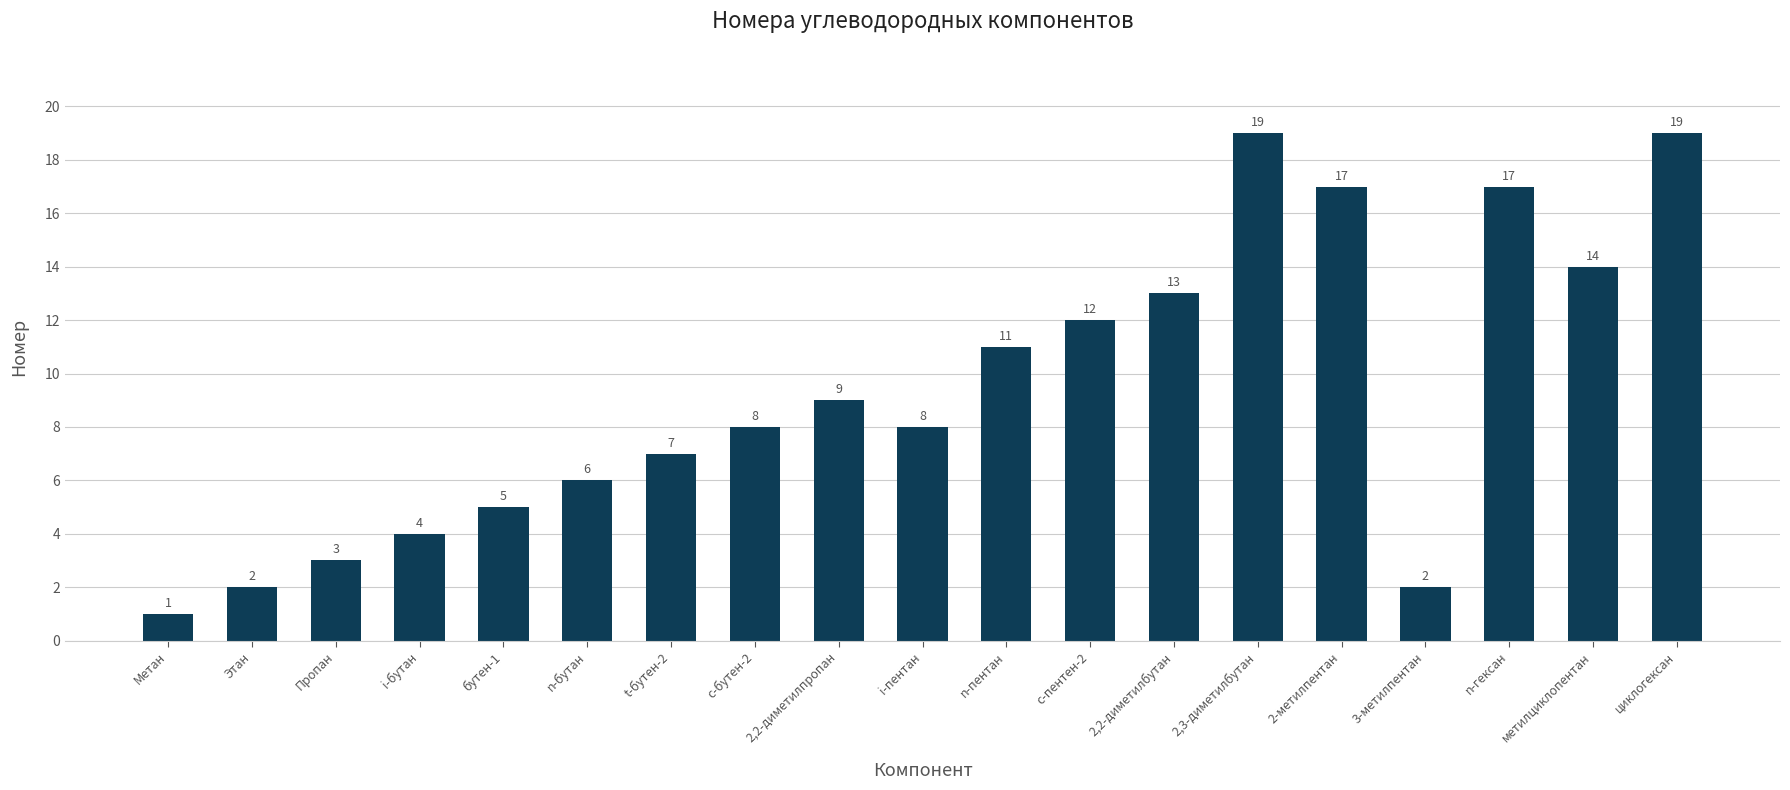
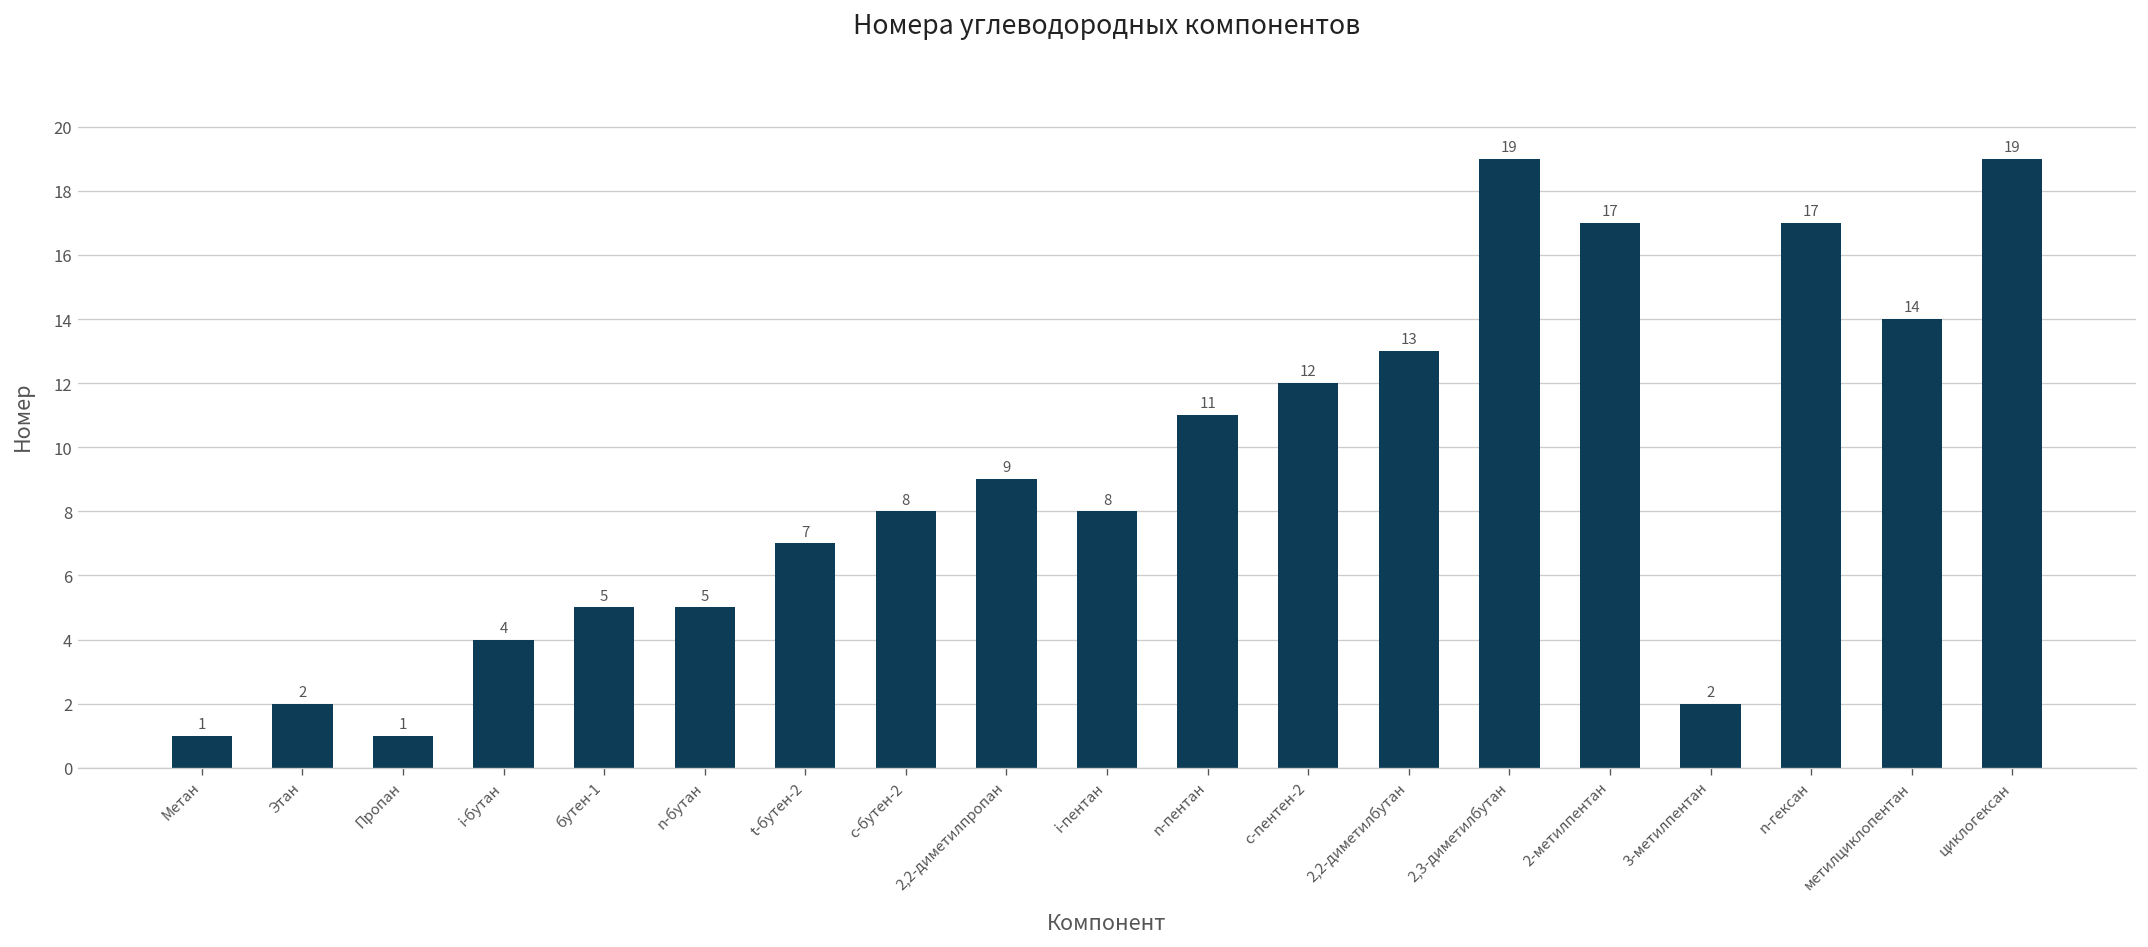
  {
    "Метан": 1,
    "Этан": 2,
-   "Пропан": 3,
+   "Пропан": 1,
    "i-бутан": 4,
    "бутен-1": 5,
-   "n-бутан": 6,
+   "n-бутан": 5,
    "t-бутен-2": 7,
    "c-бутен-2": 8,
    "2,2-диметилпропан": 9,
    "i-пентан": 8,
    "n-пентан": 11,
    "c-пентен-2": 12,
    "2,2-диметилбутан": 13,
    "2,3-диметилбутан": 19,
    "2-метилпентан": 17,
    "3-метилпентан": 2,
    "n-гексан": 17,
    "метилциклопентан": 14,
    "циклогексан": 19
  }
